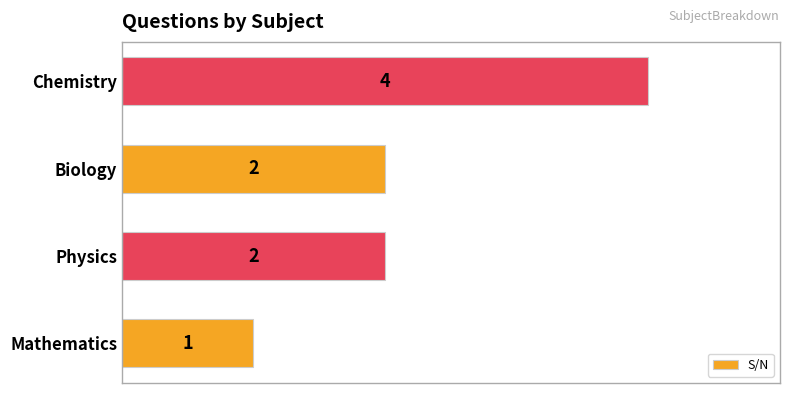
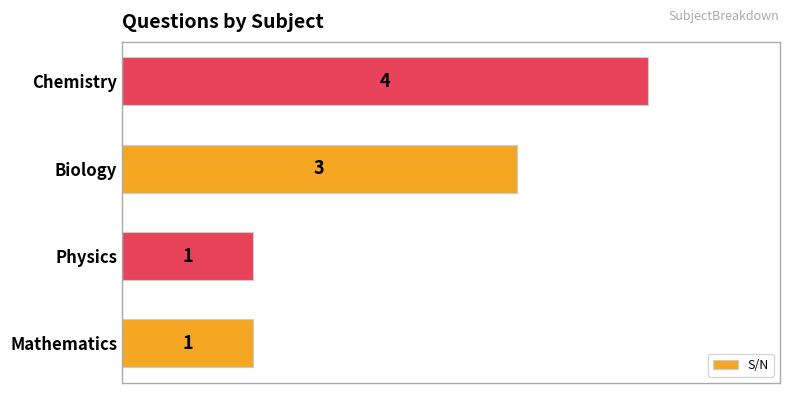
  {
    "Chemistry": 4,
-   "Biology": 2,
-   "Physics": 2,
+   "Biology": 3,
+   "Physics": 1,
    "Mathematics": 1
  }
